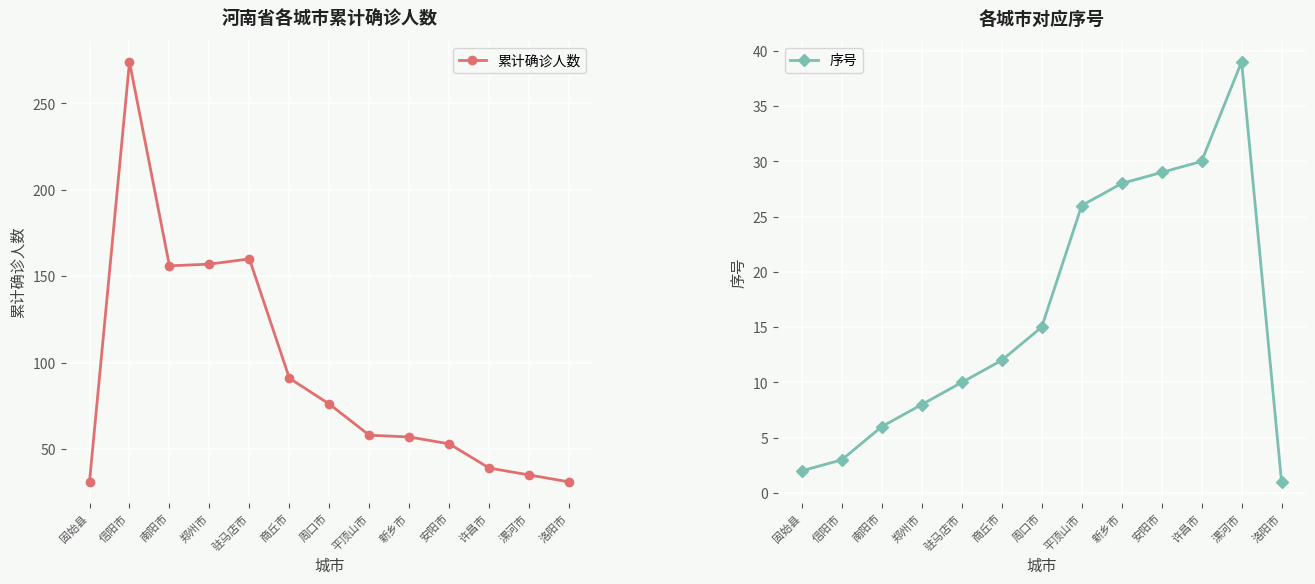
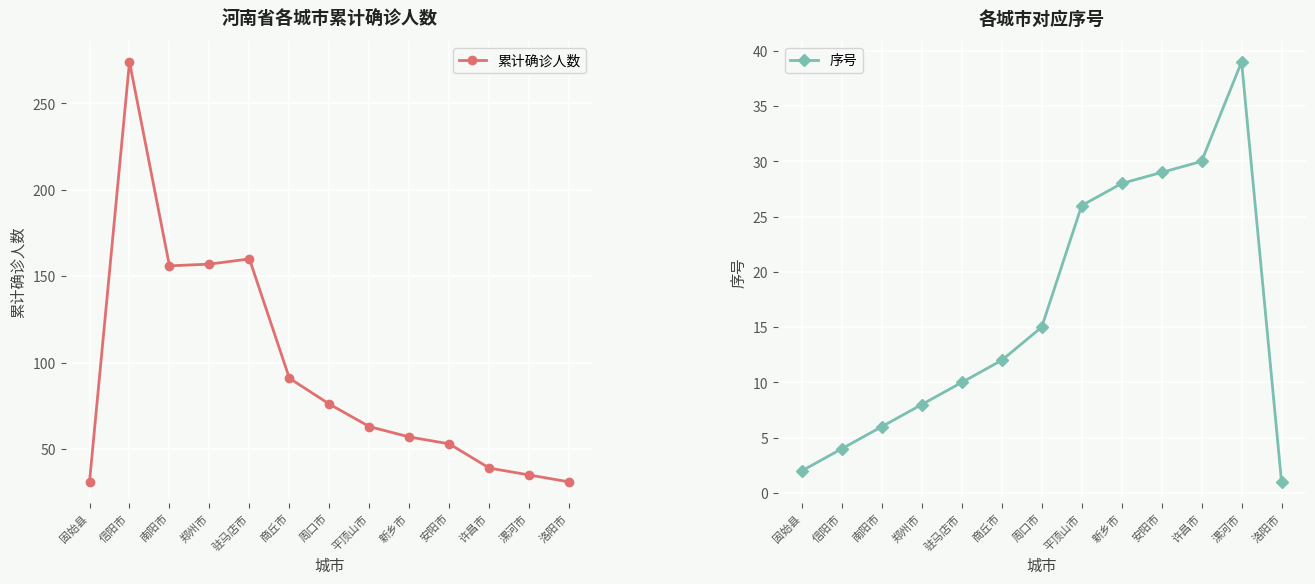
  {
    "河南省各城市累计确诊人数": {
      "固始县": 31,
      "信阳市": 274,
      "南阳市": 156,
      "郑州市": 157,
      "驻马店市": 160,
      "商丘市": 91,
      "周口市": 76,
-     "平顶山市": 58,
+     "平顶山市": 63,
      "新乡市": 57,
      "安阳市": 53,
      "许昌市": 39,
      "漯河市": 35,
      "洛阳市": 31
    },
    "各城市对应序号": {
      "固始县": 2,
-     "信阳市": 3,
+     "信阳市": 4,
      "南阳市": 6,
      "郑州市": 8,
      "驻马店市": 10,
      "商丘市": 12,
      "周口市": 15,
      "平顶山市": 26,
      "新乡市": 28,
      "安阳市": 29,
      "许昌市": 30,
      "漯河市": 39,
      "洛阳市": 1
    }
  }
